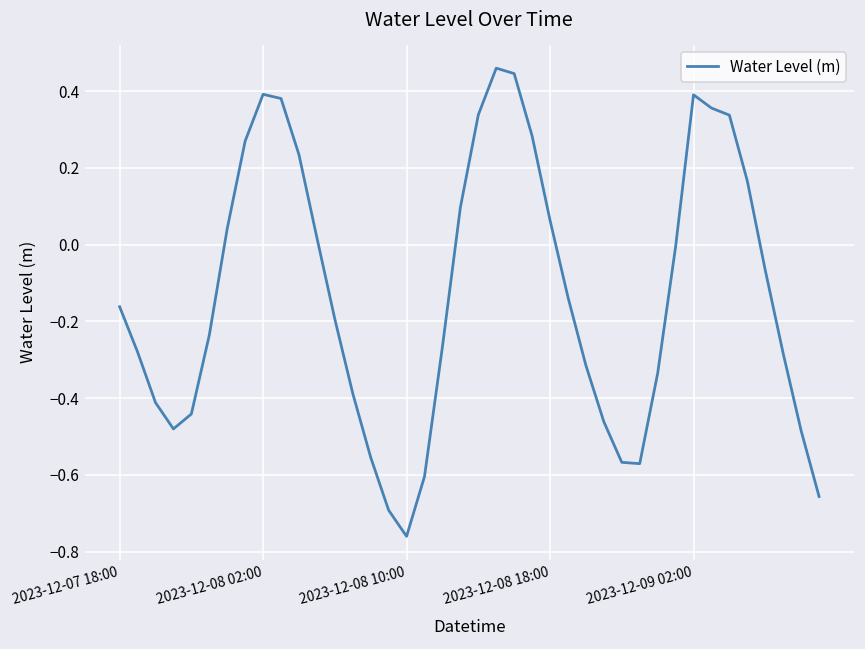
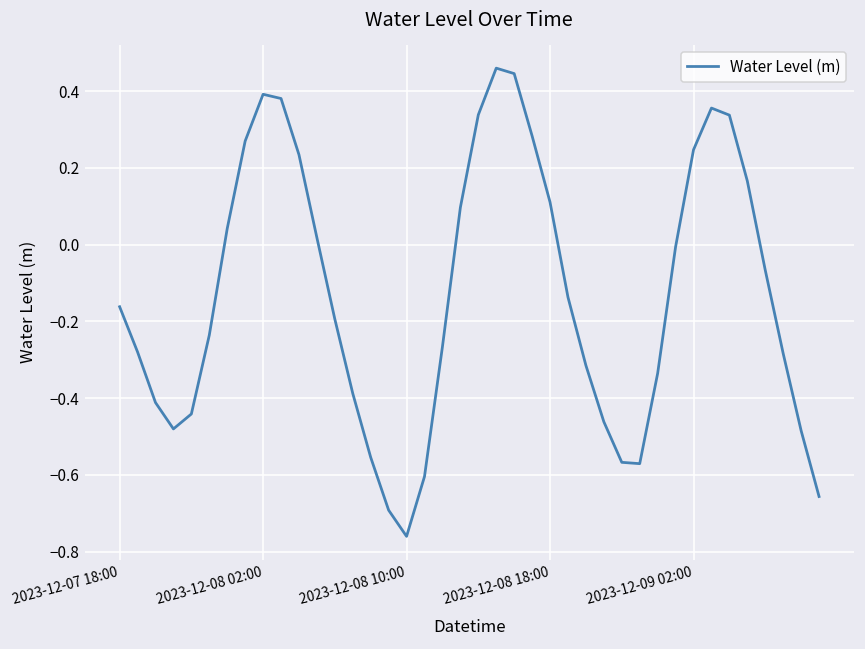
  {
    "2023-12-07 18:00": -0.16,
    "2023-12-08 02:00": 0.39,
    "2023-12-08 10:00": -0.76,
-   "2023-12-08 18:00": 0.06,
-   "2023-12-09 02:00": 0.39
+   "2023-12-08 18:00": 0.11,
+   "2023-12-09 02:00": 0.25
  }
